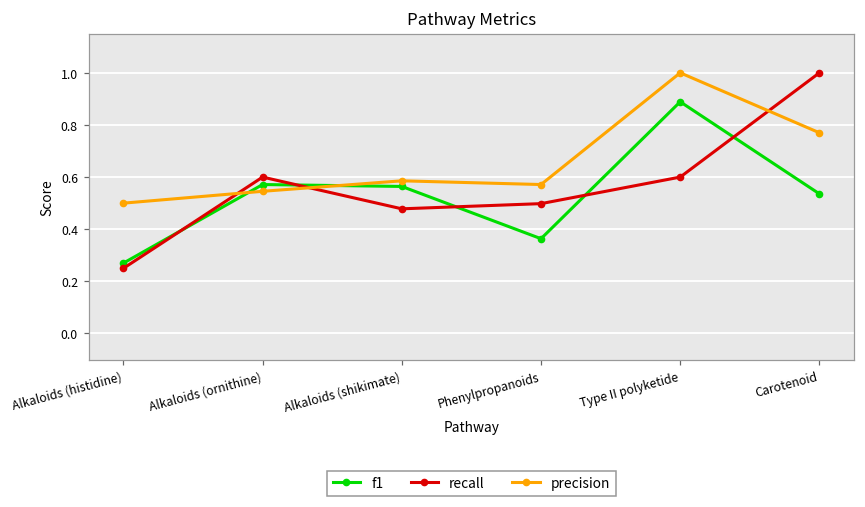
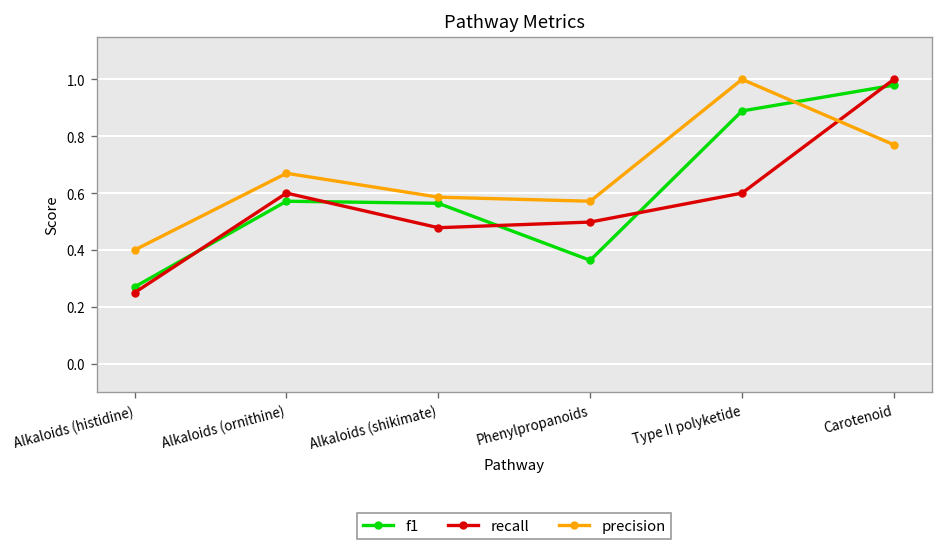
  {
    "f1": {
      "Alkaloids (histidine)": 0.27,
      "Alkaloids (ornithine)": 0.57,
      "Alkaloids (shikimate)": 0.56,
      "Phenylpropanoids": 0.36,
      "Type II polyketide": 0.89,
-     "Carotenoid": 0.54
+     "Carotenoid": 0.98
    },
    "recall": {
      "Alkaloids (histidine)": 0.25,
      "Alkaloids (ornithine)": 0.60,
      "Alkaloids (shikimate)": 0.48,
      "Phenylpropanoids": 0.50,
      "Type II polyketide": 0.60,
      "Carotenoid": 1.00
    },
    "precision": {
-     "Alkaloids (histidine)": 0.5,
-     "Alkaloids (ornithine)": 0.55,
+     "Alkaloids (histidine)": 0.4,
+     "Alkaloids (ornithine)": 0.67,
      "Alkaloids (shikimate)": 0.59,
      "Phenylpropanoids": 0.57,
      "Type II polyketide": 1.00,
      "Carotenoid": 0.77
    }
  }
